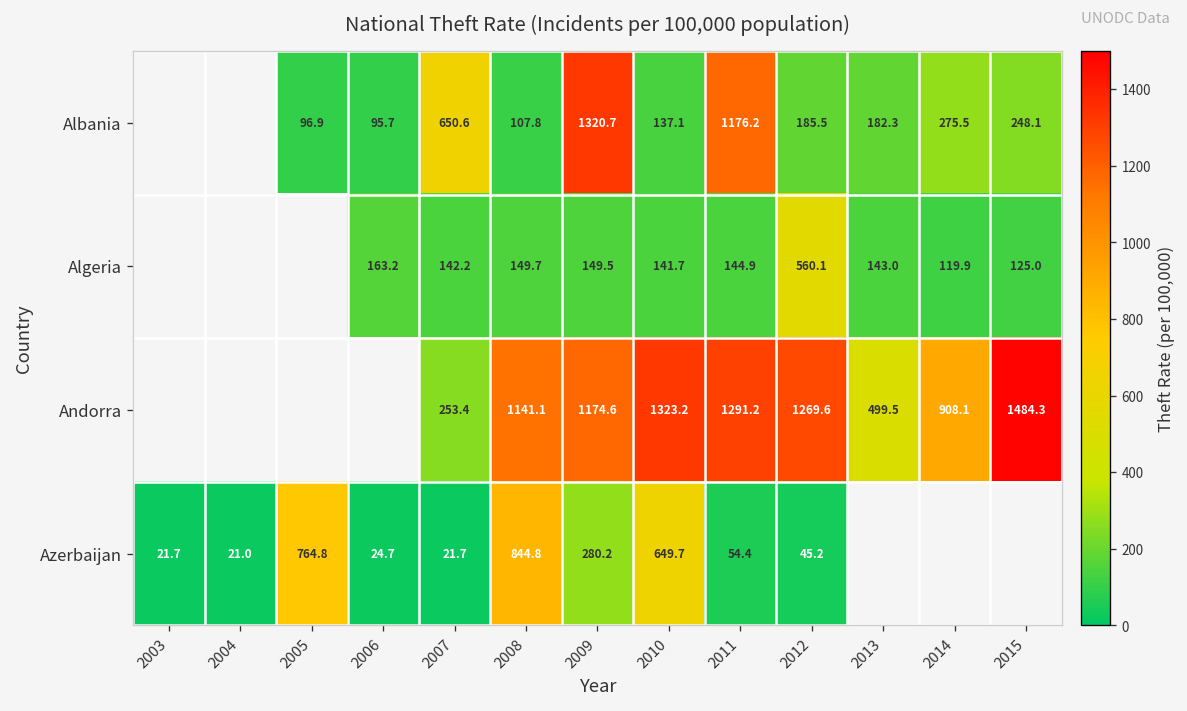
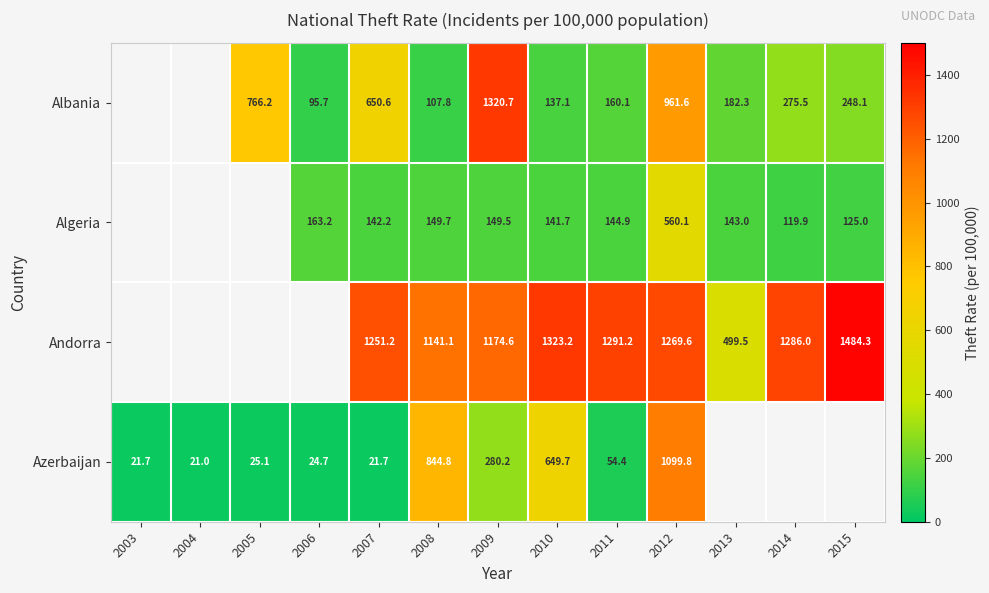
  {
    "Albania": {
-     "2005": 96.9,
+     "2005": 766.2,
      "2006": 95.7,
      "2007": 650.6,
      "2008": 107.8,
      "2009": 1320.7,
      "2010": 137.1,
-     "2011": 1176.2,
-     "2012": 185.5,
+     "2011": 160.1,
+     "2012": 961.6,
      "2013": 182.3,
      "2014": 275.5,
      "2015": 248.1
    },
    "Algeria": {
      "2006": 163.2,
      "2007": 142.2,
      "2008": 149.7,
      "2009": 149.5,
      "2010": 141.7,
      "2011": 144.9,
      "2012": 560.1,
      "2013": 143.0,
      "2014": 119.9,
      "2015": 125.0
    },
    "Andorra": {
-     "2007": 253.4,
+     "2007": 1251.2,
      "2008": 1141.1,
      "2009": 1174.6,
      "2010": 1323.2,
      "2011": 1291.2,
      "2012": 1269.6,
      "2013": 499.5,
-     "2014": 908.1,
+     "2014": 1286.0,
      "2015": 1484.3
    },
    "Azerbaijan": {
      "2003": 21.7,
      "2004": 21.0,
-     "2005": 764.8,
+     "2005": 25.1,
      "2006": 24.7,
      "2007": 21.7,
      "2008": 844.8,
      "2009": 280.2,
      "2010": 649.7,
      "2011": 54.4,
-     "2012": 45.2
+     "2012": 1099.8
    }
  }
